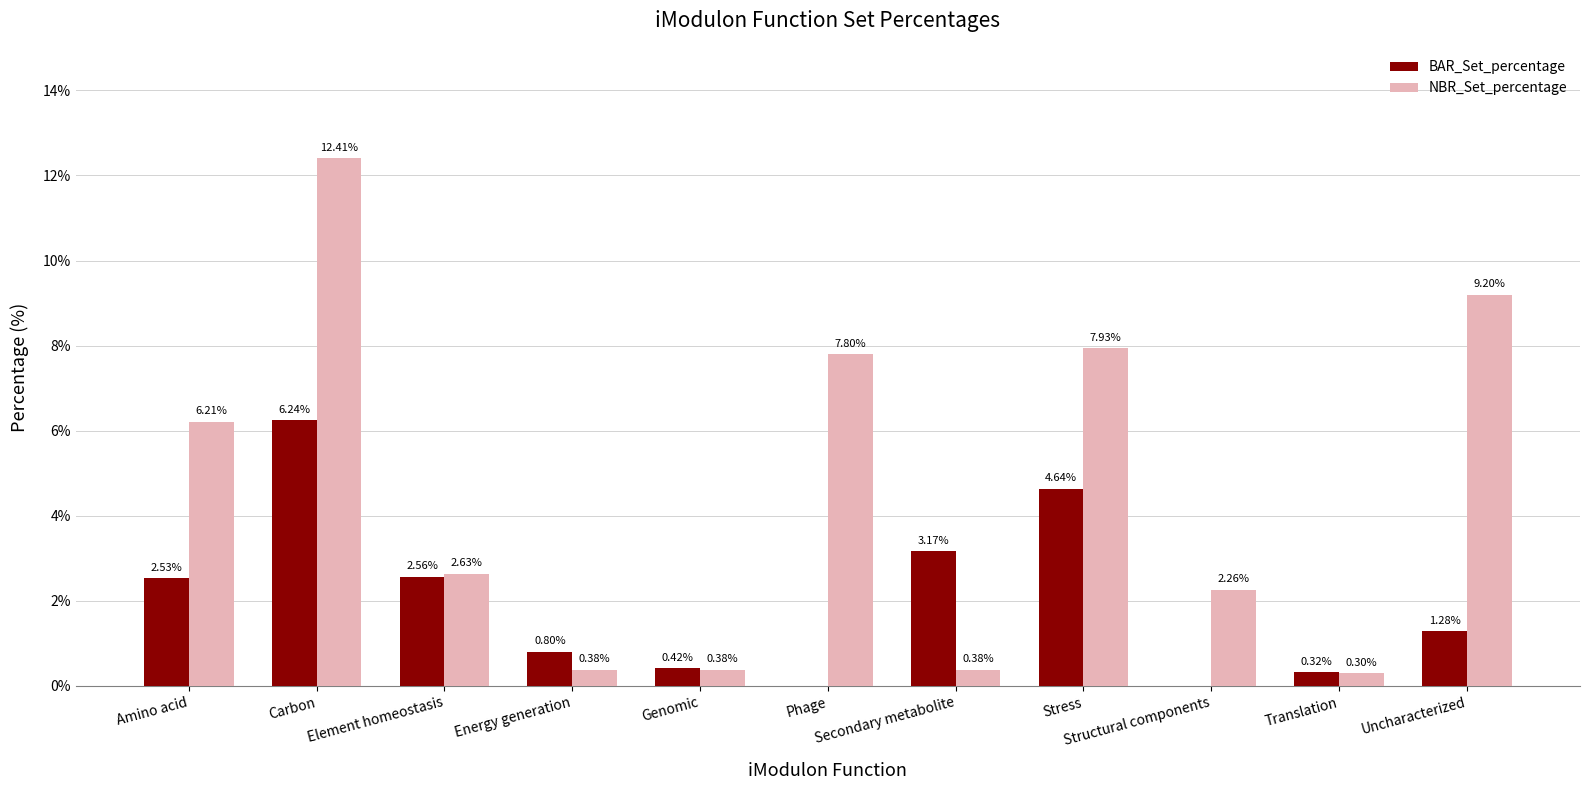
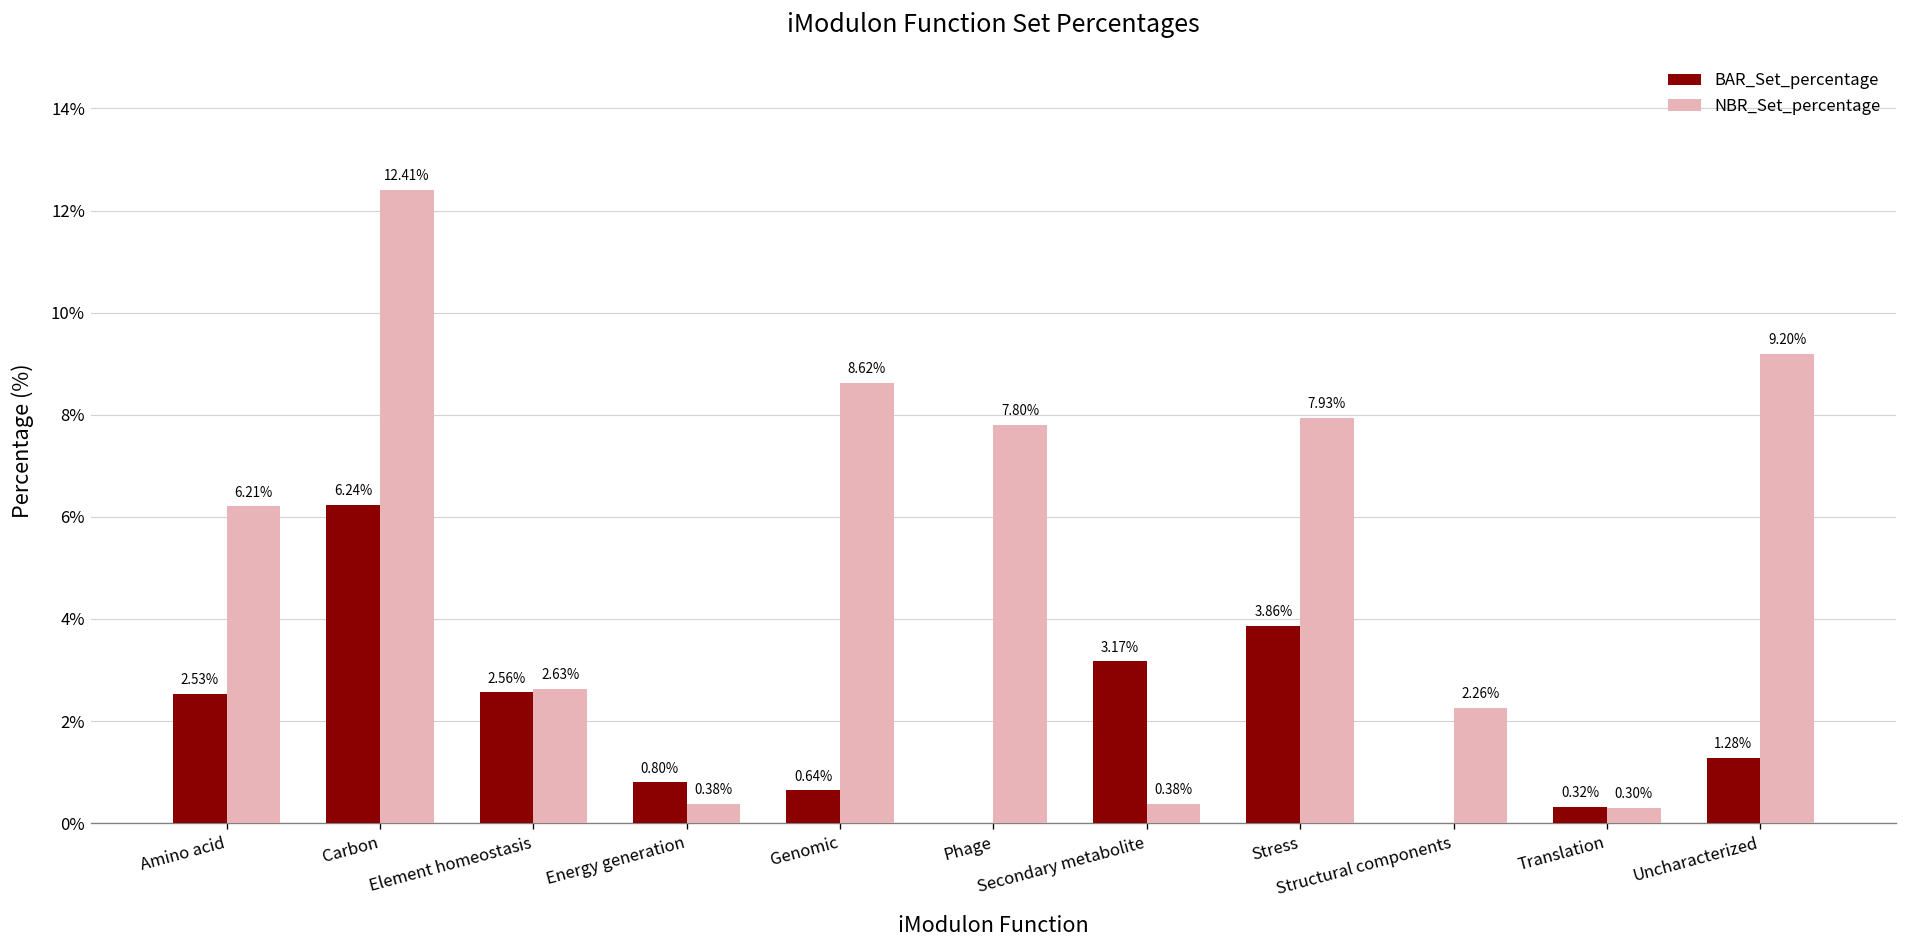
  {
    "BAR_Set_percentage": {
      "Amino acid": "2.53%",
      "Carbon": "6.24%",
      "Element homeostasis": "2.56%",
      "Energy generation": "0.80%",
-     "Genomic": "0.42%",
+     "Genomic": "0.64%",
      "Secondary metabolite": "3.17%",
-     "Stress": "4.64%",
+     "Stress": "3.86%",
      "Translation": "0.32%",
      "Uncharacterized": "1.28%"
    },
    "NBR_Set_percentage": {
      "Amino acid": "6.21%",
      "Carbon": "12.41%",
      "Element homeostasis": "2.63%",
      "Energy generation": "0.38%",
-     "Genomic": "0.38%",
+     "Genomic": "8.62%",
      "Phage": "7.80%",
      "Secondary metabolite": "0.38%",
      "Stress": "7.93%",
      "Structural components": "2.26%",
      "Translation": "0.30%",
      "Uncharacterized": "9.20%"
    }
  }
